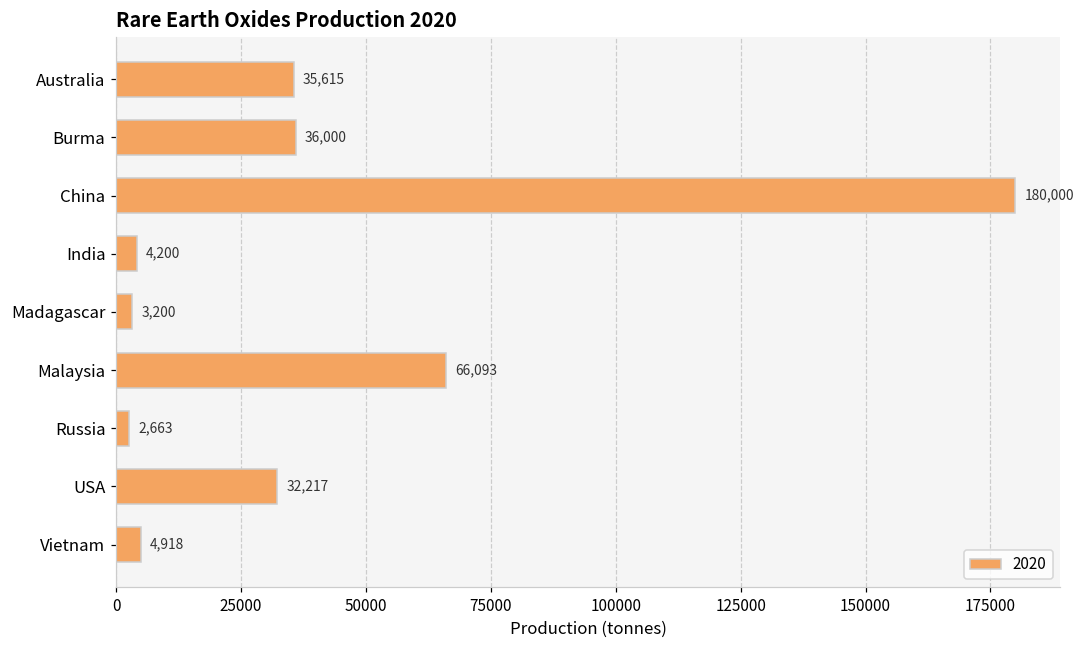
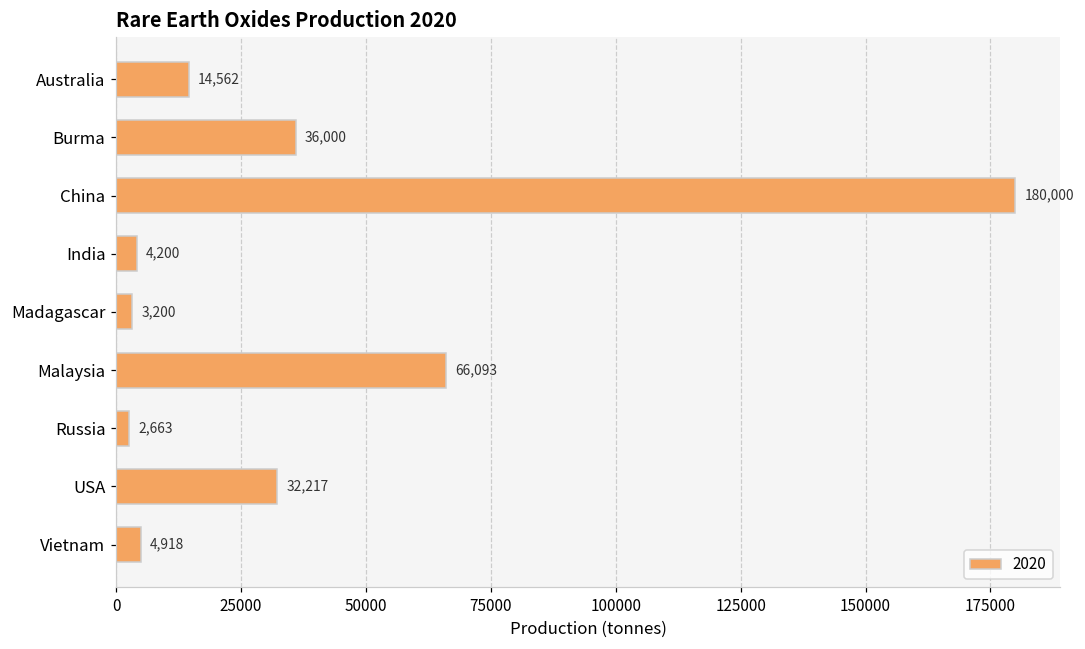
  {
-   "Australia": "35,615",
+   "Australia": "14,562",
    "Burma": "36,000",
    "China": "180,000",
    "India": "4,200",
    "Madagascar": "3,200",
    "Malaysia": "66,093",
    "Russia": "2,663",
    "USA": "32,217",
    "Vietnam": "4,918"
  }
